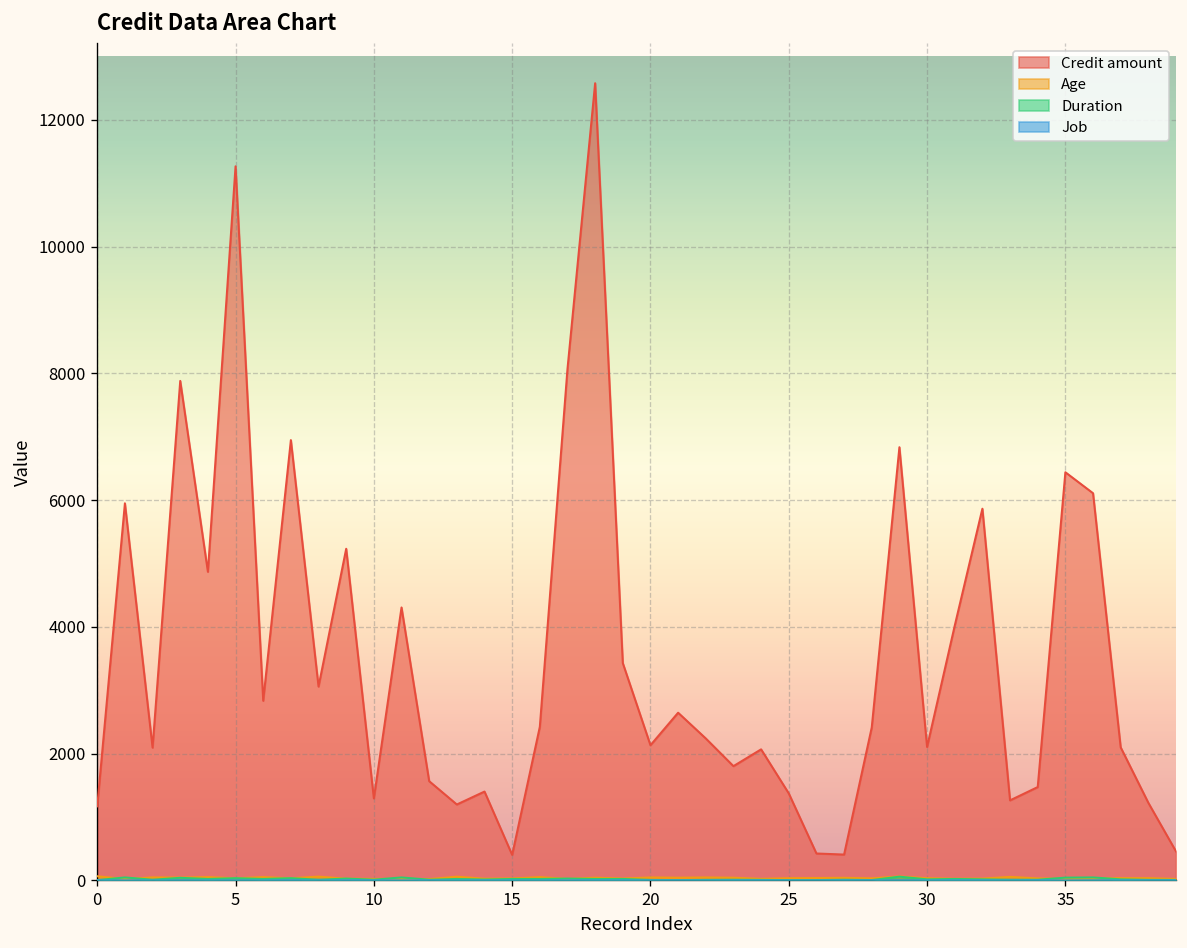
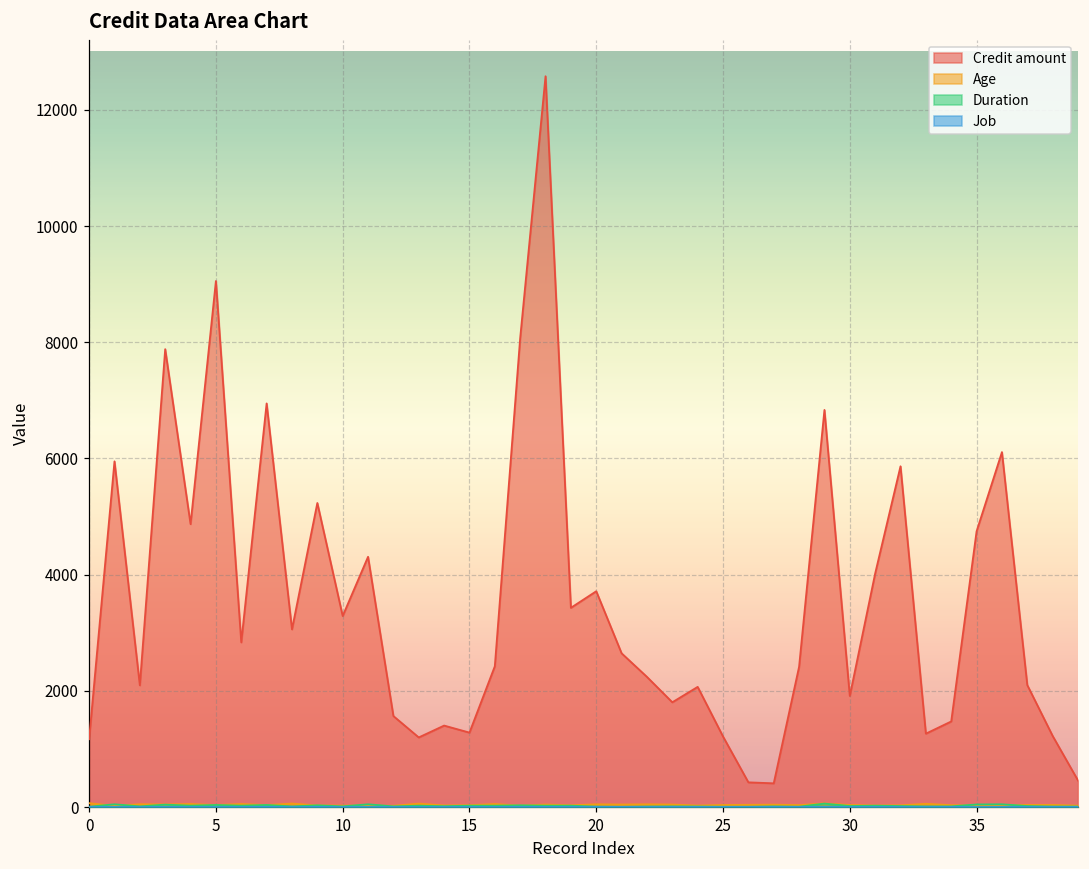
  {
    "Credit amount": {
      "0": 1200,
-     "5": 11300,
-     "10": 1300,
-     "15": 400,
-     "20": 2100,
-     "25": 1400,
-     "30": 2100,
-     "35": 6400
+     "5": 9100,
+     "10": 3300,
+     "15": 1300,
+     "20": 3700,
+     "25": 1200,
+     "30": 1900,
+     "35": 4700
    },
    "Age": {
      "0": 100
    }
  }
